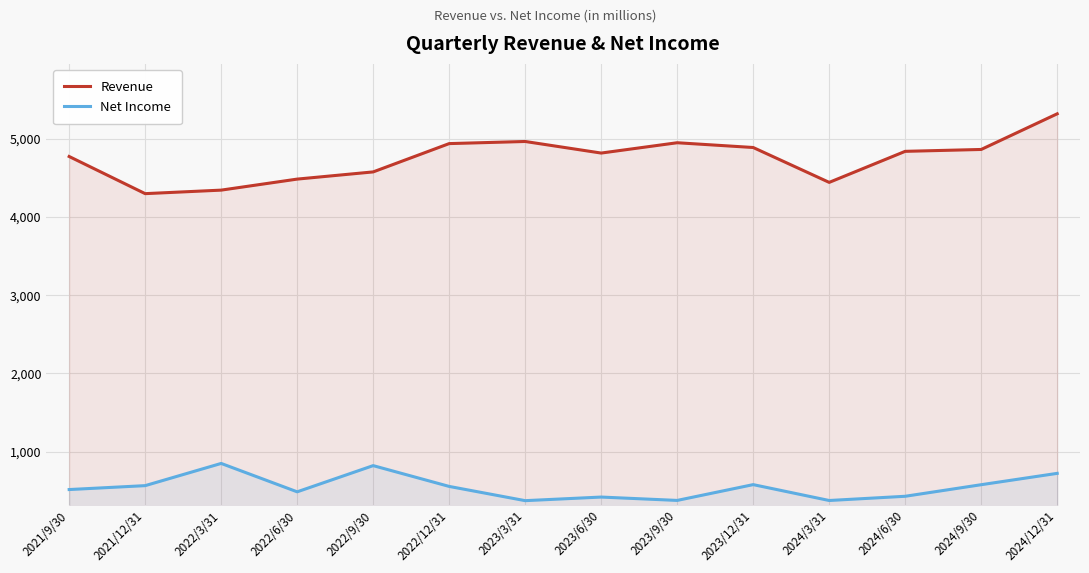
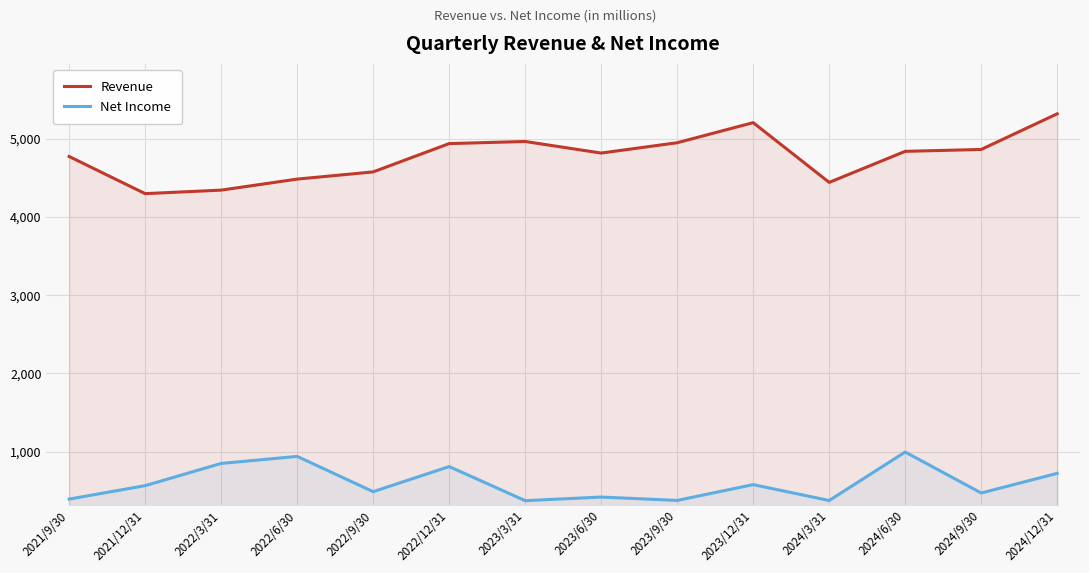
  {
    "Revenue": {
      "2021/9/30": "4,800",
      "2021/12/31": "4,300",
      "2022/3/31": "4,300",
      "2022/6/30": "4,500",
      "2022/9/30": "4,600",
      "2022/12/31": "4,900",
      "2023/3/31": "5,000",
      "2023/6/30": "4,800",
      "2023/9/30": "4,900",
-     "2023/12/31": "4,900",
+     "2023/12/31": "5,200",
      "2024/3/31": "4,400",
      "2024/6/30": "4,800",
      "2024/9/30": "4,900",
      "2024/12/31": "5,300"
    },
    "Net Income": {
-     "2021/9/30": "500",
+     "2021/9/30": "400",
      "2021/12/31": "600",
      "2022/3/31": "800",
-     "2022/6/30": "500",
-     "2022/9/30": "800",
-     "2022/12/31": "600",
+     "2022/6/30": "900",
+     "2022/9/30": "500",
+     "2022/12/31": "800",
      "2023/3/31": "400",
      "2023/6/30": "400",
      "2023/9/30": "400",
      "2023/12/31": "600",
      "2024/3/31": "400",
-     "2024/6/30": "400",
-     "2024/9/30": "600",
+     "2024/6/30": "1,000",
+     "2024/9/30": "500",
      "2024/12/31": "700"
    }
  }
